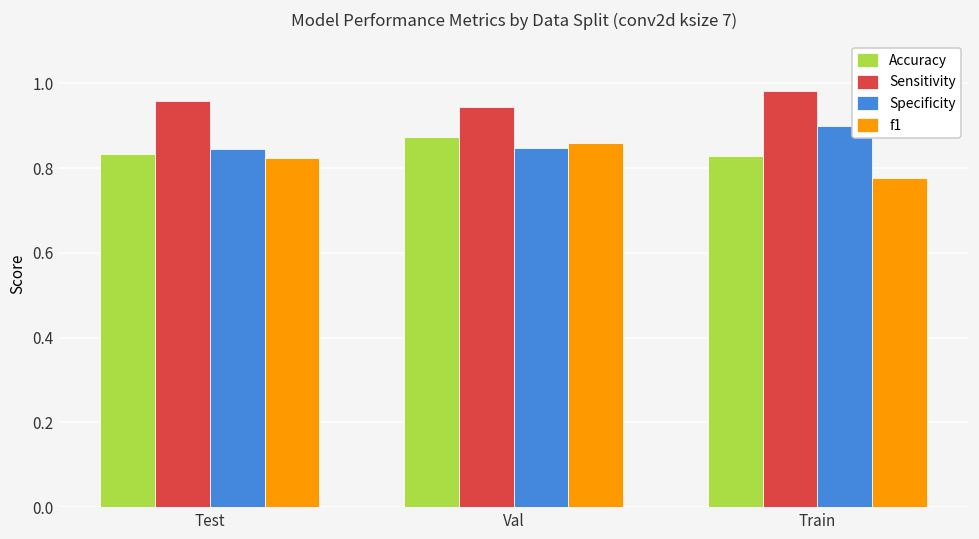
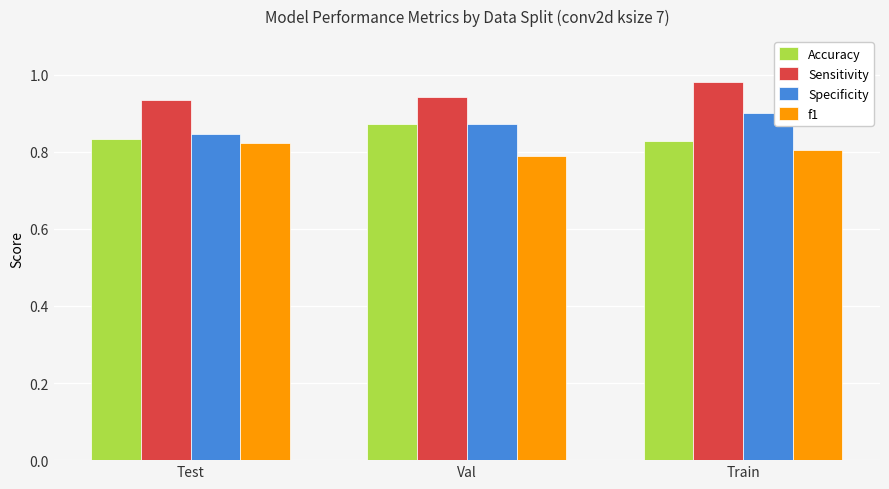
  {
    "Accuracy": {
      "Test": 0.83,
      "Val": 0.87,
      "Train": 0.83
    },
    "Sensitivity": {
-     "Test": 0.96,
+     "Test": 0.94,
      "Val": 0.94,
      "Train": 0.98
    },
    "Specificity": {
      "Test": 0.85,
-     "Val": 0.85,
+     "Val": 0.87,
      "Train": 0.90
    },
    "f1": {
      "Test": 0.82,
-     "Val": 0.86,
-     "Train": 0.78
+     "Val": 0.79,
+     "Train": 0.81
    }
  }
